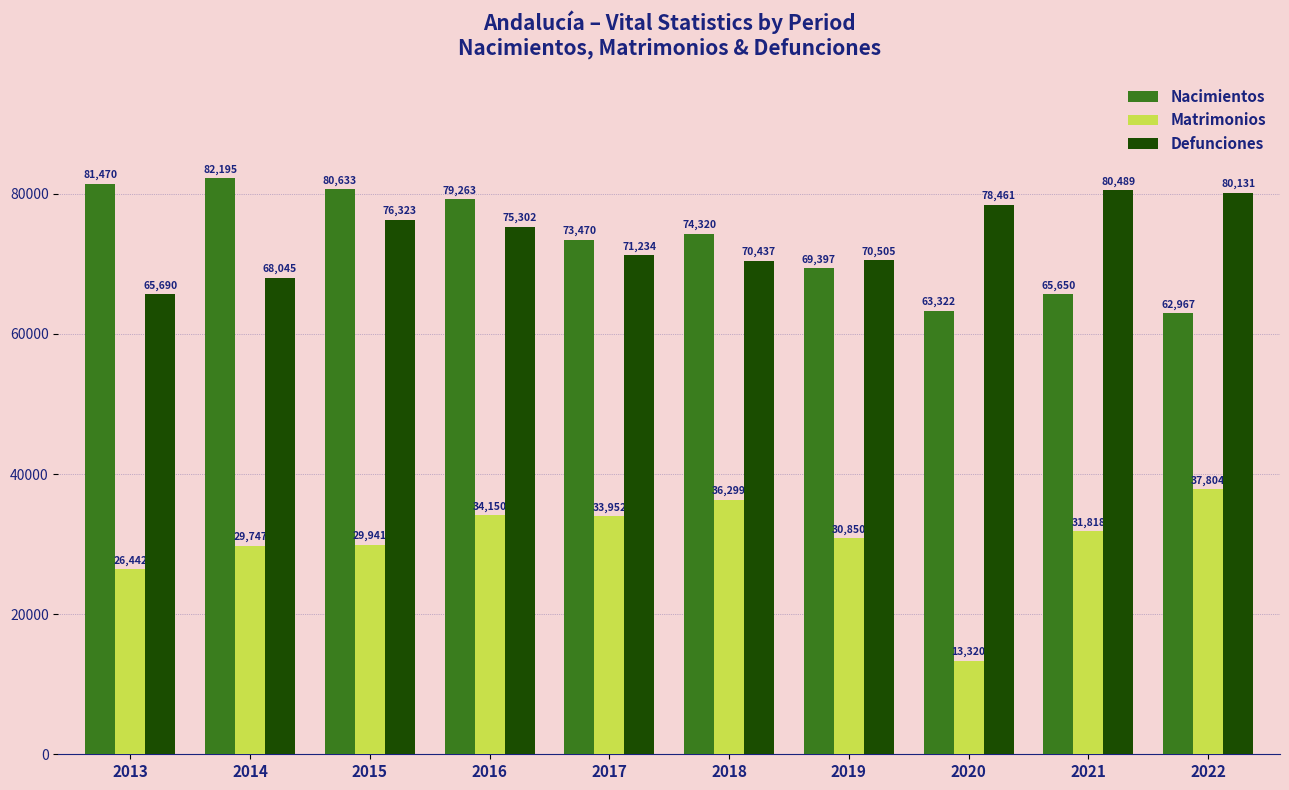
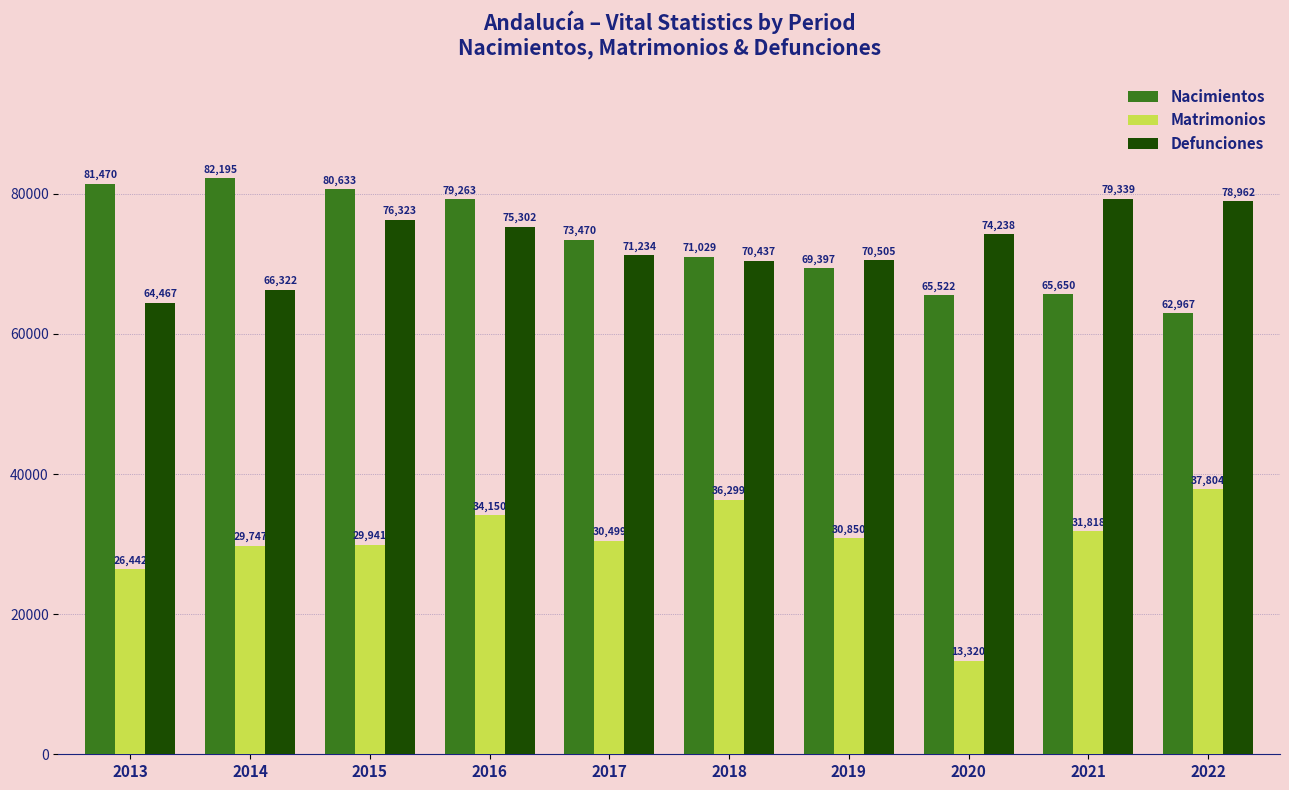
  {
    "Nacimientos": {
      "2013": "81,470",
      "2014": "82,195",
      "2015": "80,633",
      "2016": "79,263",
      "2017": "73,470",
-     "2018": "74,320",
+     "2018": "71,029",
      "2019": "69,397",
-     "2020": "63,322",
+     "2020": "65,522",
      "2021": "65,650",
      "2022": "62,967"
    },
    "Matrimonios": {
      "2013": "26,442",
      "2014": "29,747",
      "2015": "29,941",
      "2016": "34,150",
-     "2017": "33,952",
+     "2017": "30,499",
      "2018": "36,299",
      "2019": "30,850",
      "2020": "13,320",
      "2021": "31,818",
      "2022": "37,804"
    },
    "Defunciones": {
-     "2013": "65,690",
-     "2014": "68,045",
+     "2013": "64,467",
+     "2014": "66,322",
      "2015": "76,323",
      "2016": "75,302",
      "2017": "71,234",
      "2018": "70,437",
      "2019": "70,505",
-     "2020": "78,461",
-     "2021": "80,489",
-     "2022": "80,131"
+     "2020": "74,238",
+     "2021": "79,339",
+     "2022": "78,962"
    }
  }
